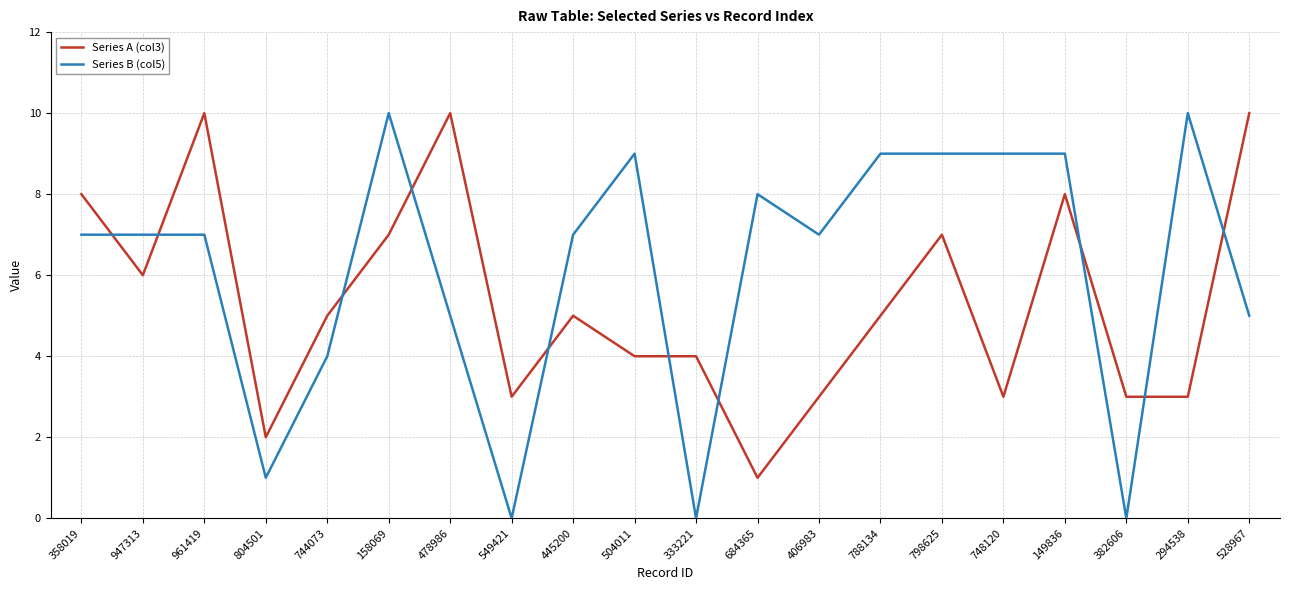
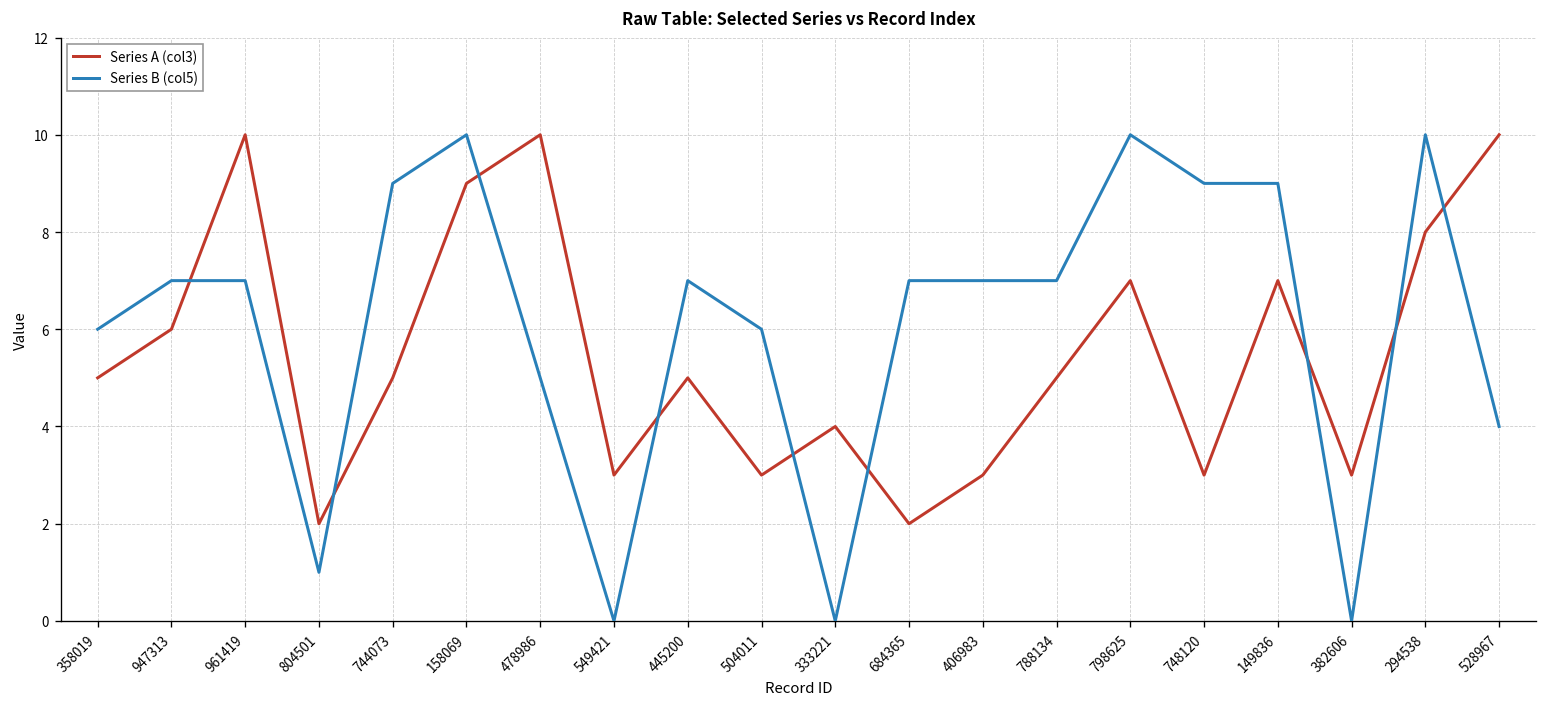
  {
    "Series A (col3)": {
-     "358019": 8,
+     "358019": 5,
      "947313": 6,
      "961419": 10,
      "804501": 2,
      "744073": 5,
-     "158069": 7,
+     "158069": 9,
      "478986": 10,
      "549421": 3,
      "445200": 5,
-     "504011": 4,
+     "504011": 3,
      "333221": 4,
-     "684365": 1,
+     "684365": 2,
      "406983": 3,
      "788134": 5,
      "798625": 7,
      "748120": 3,
-     "149836": 8,
+     "149836": 7,
      "382606": 3,
-     "294538": 3,
+     "294538": 8,
      "528967": 10
    },
    "Series B (col5)": {
-     "358019": 7,
+     "358019": 6,
      "947313": 7,
      "961419": 7,
      "804501": 1,
-     "744073": 4,
+     "744073": 9,
      "158069": 10,
      "478986": 5,
      "549421": 0,
      "445200": 7,
-     "504011": 9,
+     "504011": 6,
      "333221": 0,
-     "684365": 8,
+     "684365": 7,
      "406983": 7,
-     "788134": 9,
-     "798625": 9,
+     "788134": 7,
+     "798625": 10,
      "748120": 9,
      "149836": 9,
      "382606": 0,
      "294538": 10,
-     "528967": 5
+     "528967": 4
    }
  }
